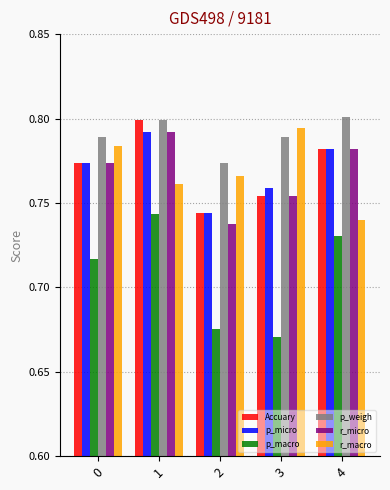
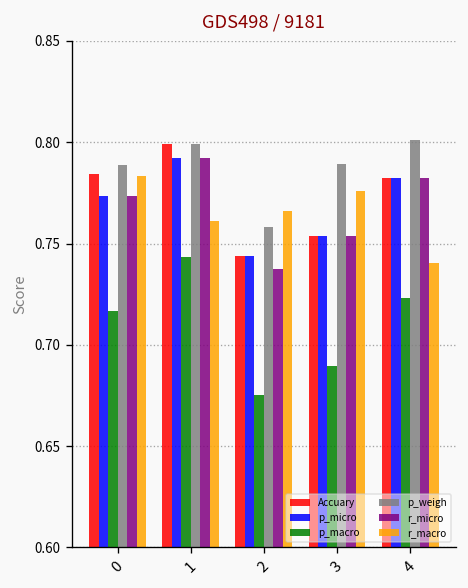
  {
    "Accuary": {
-     "0": 0.774,
+     "0": 0.784,
      "1": 0.799,
      "2": 0.744,
      "3": 0.754,
      "4": 0.782
    },
    "p_micro": {
      "0": 0.774,
      "1": 0.792,
      "2": 0.744,
-     "3": 0.759,
+     "3": 0.754,
      "4": 0.782
    },
    "p_macro": {
      "0": 0.717,
      "1": 0.743,
      "2": 0.675,
-     "3": 0.670,
-     "4": 0.730
+     "3": 0.689,
+     "4": 0.723
    },
    "p_weigh": {
      "0": 0.789,
      "1": 0.799,
-     "2": 0.774,
+     "2": 0.758,
      "3": 0.789,
      "4": 0.801
    },
    "r_micro": {
      "0": 0.774,
      "1": 0.792,
      "2": 0.738,
      "3": 0.754,
      "4": 0.782
    },
    "r_macro": {
      "0": 0.784,
      "1": 0.761,
      "2": 0.766,
-     "3": 0.794,
+     "3": 0.776,
      "4": 0.740
    }
  }
